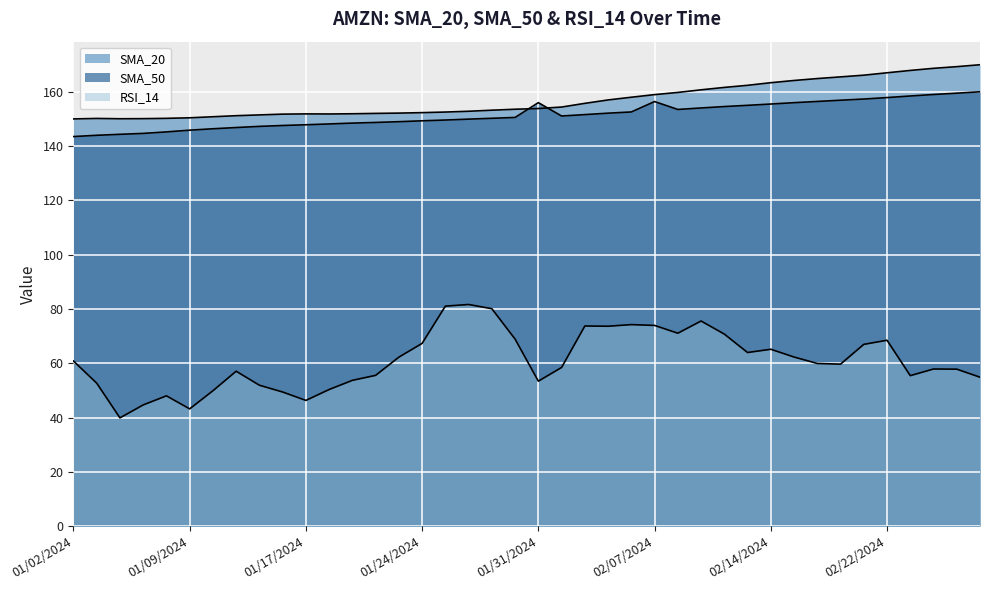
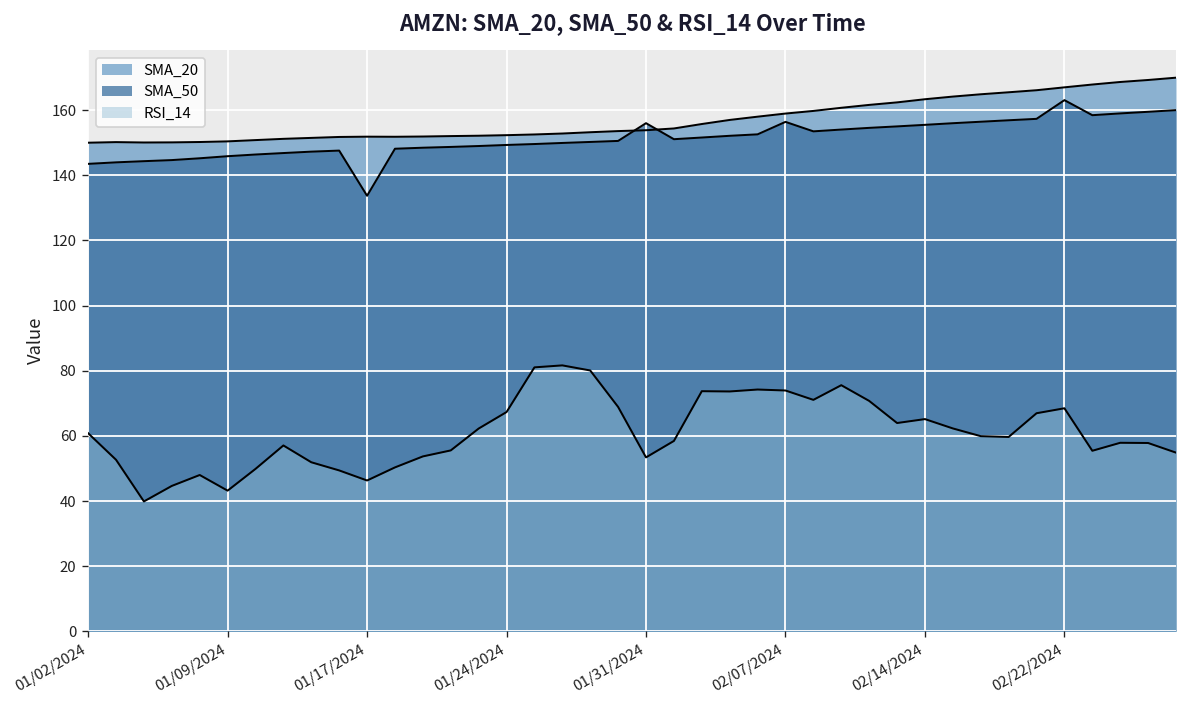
  {
    "SMA_50": {
      "01/02/2024": 143,
      "01/09/2024": 146,
-     "01/17/2024": 148,
+     "01/17/2024": 134,
      "01/24/2024": 149,
      "01/31/2024": 156,
      "02/07/2024": 156,
      "02/14/2024": 155,
-     "02/22/2024": 158
+     "02/22/2024": 163
    }
  }
